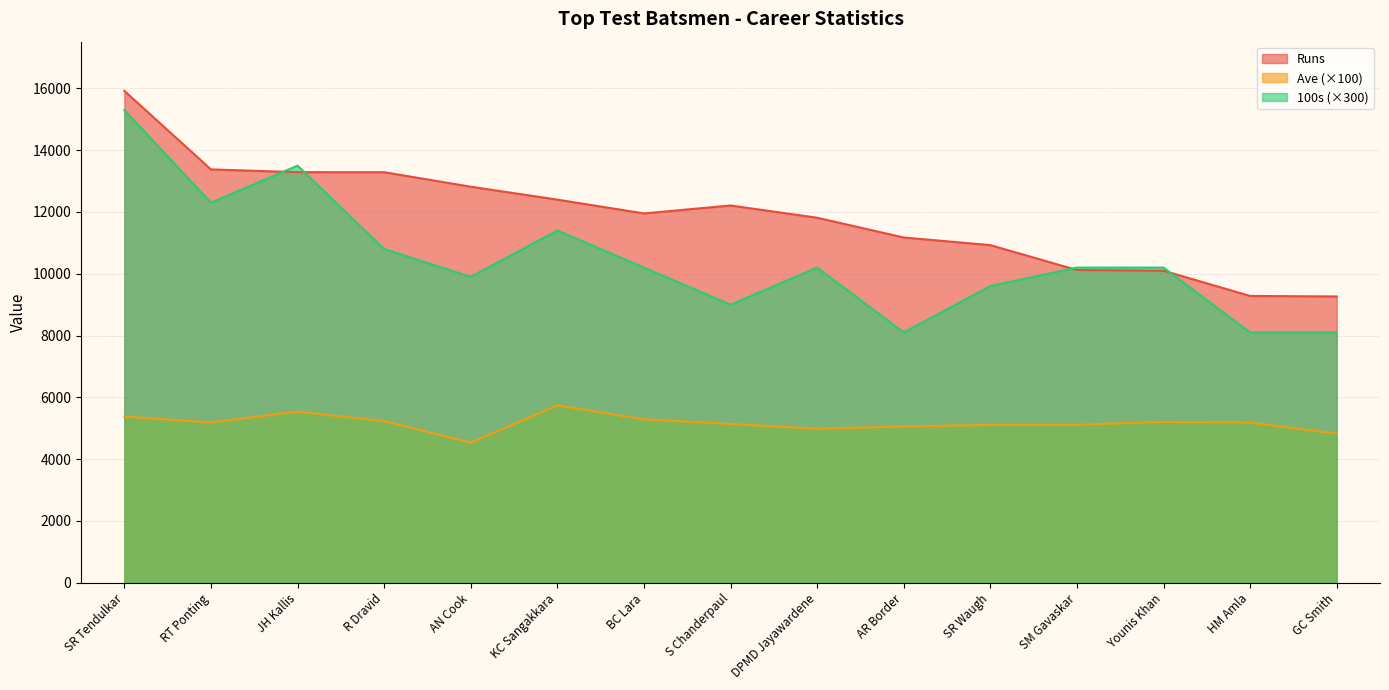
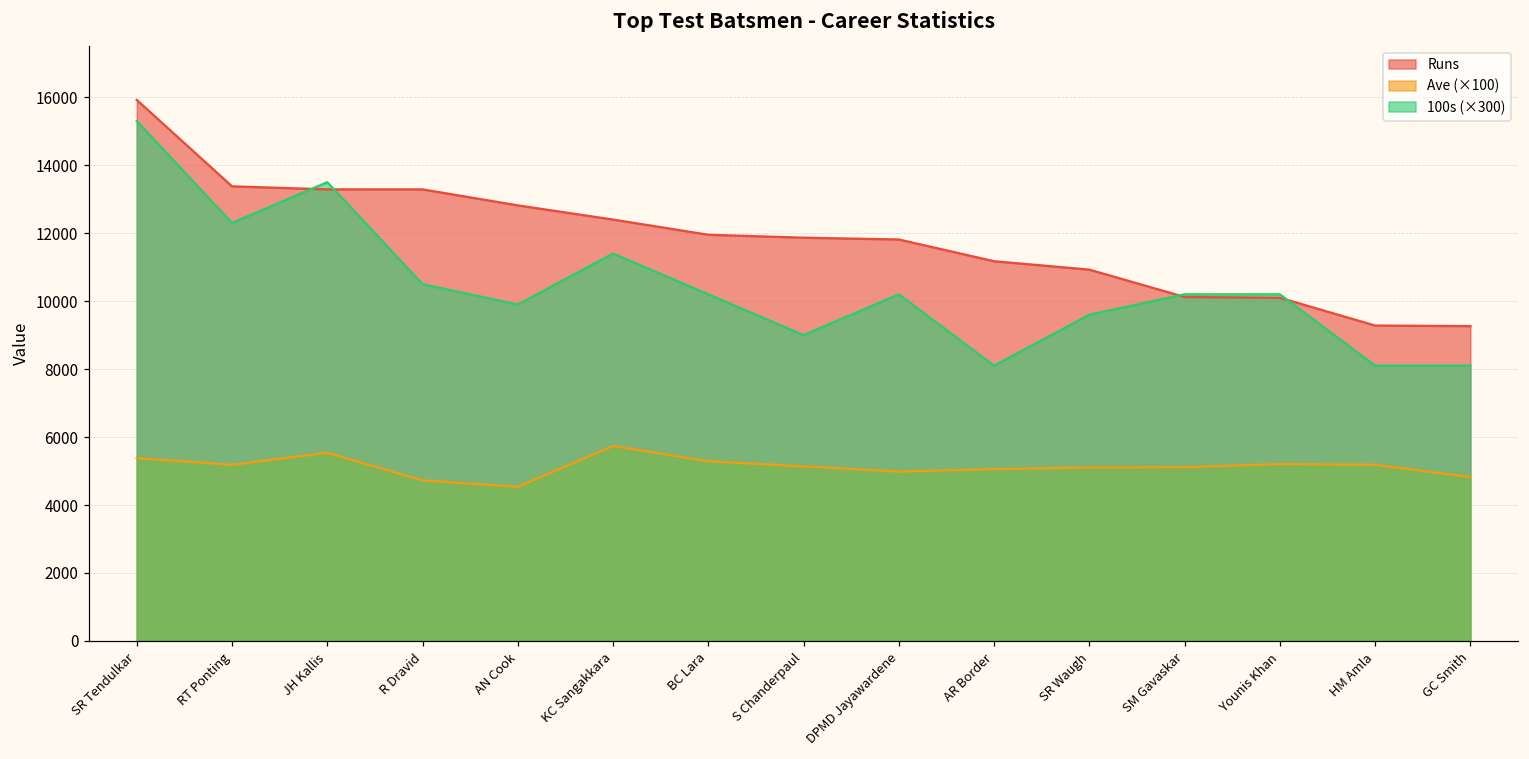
  {
    "Runs": {
      "SR Tendulkar": 15900,
      "RT Ponting": 13400,
      "JH Kallis": 13300,
      "R Dravid": 13300,
      "AN Cook": 12800,
      "KC Sangakkara": 12400,
      "BC Lara": 12000,
-     "S Chanderpaul": 12200,
+     "S Chanderpaul": 11900,
      "DPMD Jayawardene": 11800,
      "AR Border": 11200,
      "SR Waugh": 10900,
      "Younis Khan": 10100,
      "HM Amla": 9300,
      "GC Smith": 9300
    },
    "Ave (×100)": {
      "SR Tendulkar": 5400,
      "RT Ponting": 5200,
      "JH Kallis": 5500,
-     "R Dravid": 5200,
+     "R Dravid": 4700,
      "AN Cook": 4500,
      "KC Sangakkara": 5700,
      "BC Lara": 5300,
      "S Chanderpaul": 5100,
      "DPMD Jayawardene": 5000,
      "AR Border": 5100,
      "SR Waugh": 5100,
      "SM Gavaskar": 5100,
      "Younis Khan": 5200,
      "HM Amla": 5200,
      "GC Smith": 4800
    },
    "100s (×300)": {
      "SR Tendulkar": 15300,
      "RT Ponting": 12300,
      "JH Kallis": 13500,
-     "R Dravid": 10800,
+     "R Dravid": 10500,
      "AN Cook": 9900,
      "KC Sangakkara": 11400,
      "BC Lara": 10200,
      "S Chanderpaul": 9000,
      "DPMD Jayawardene": 10200,
      "AR Border": 8100,
      "SR Waugh": 9600,
      "Younis Khan": 10200,
      "HM Amla": 8100,
      "GC Smith": 8100
    }
  }
